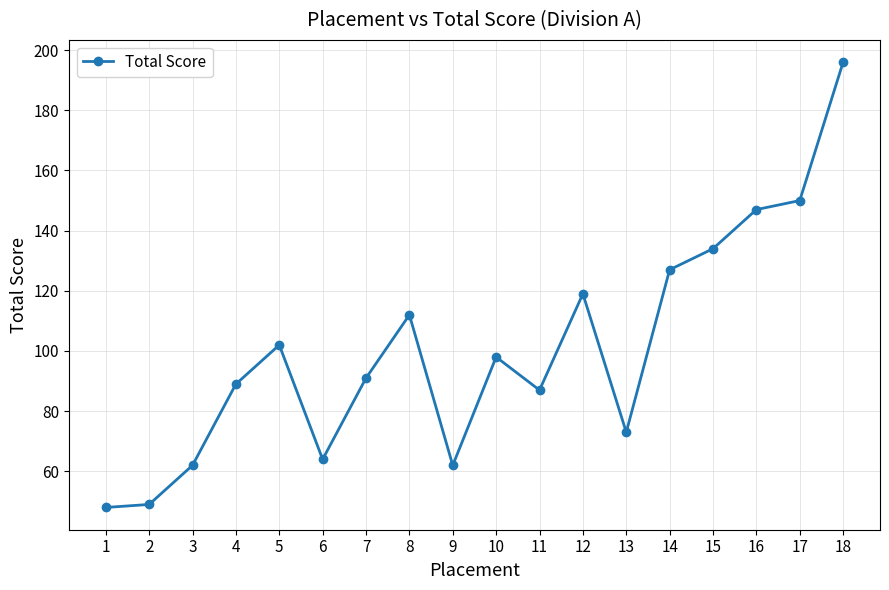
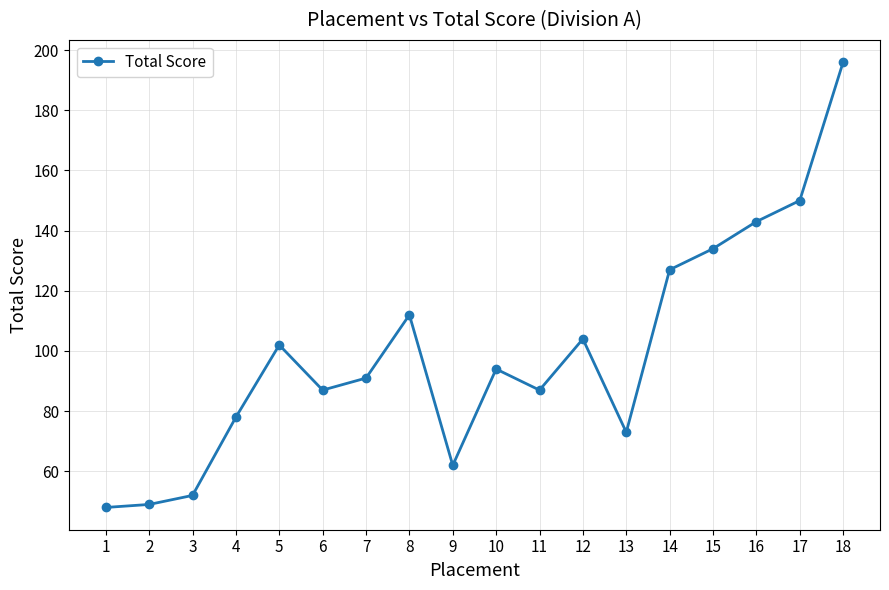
  {
    "1": 48,
    "2": 49,
-   "3": 62,
-   "4": 89,
+   "3": 52,
+   "4": 78,
    "5": 102,
-   "6": 64,
+   "6": 87,
    "7": 91,
    "8": 112,
    "9": 62,
-   "10": 98,
+   "10": 94,
    "11": 87,
-   "12": 119,
+   "12": 104,
    "13": 73,
    "14": 127,
    "15": 134,
-   "16": 147,
+   "16": 143,
    "17": 150,
    "18": 196
  }
